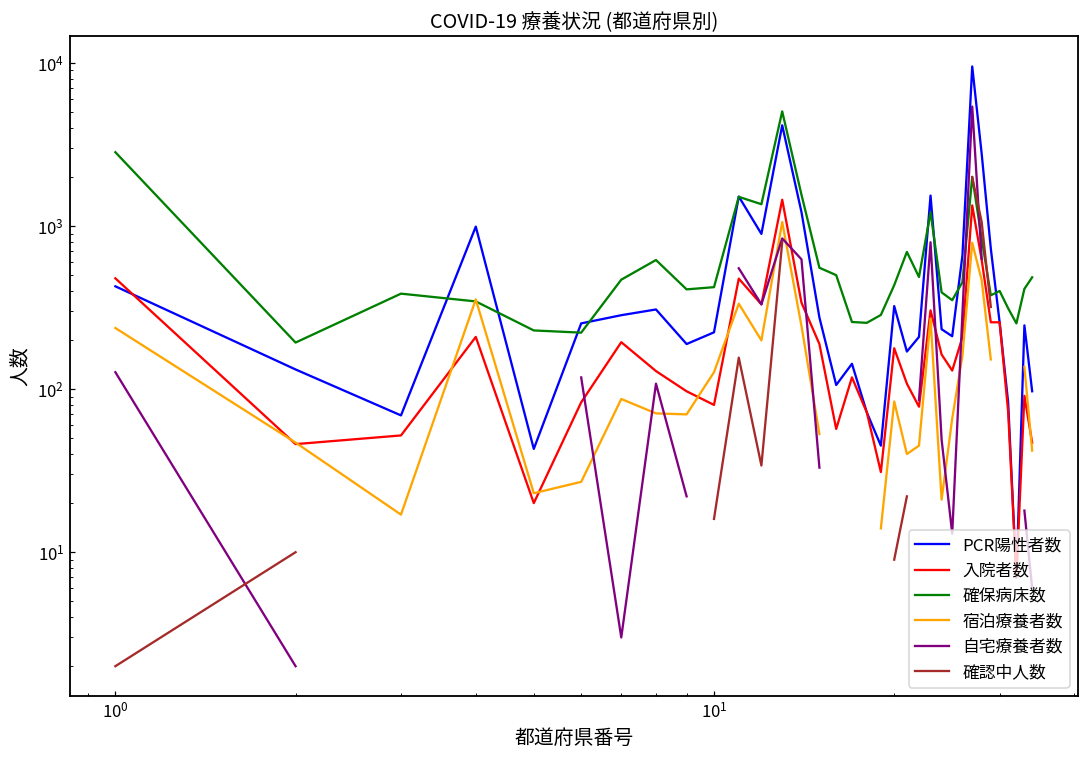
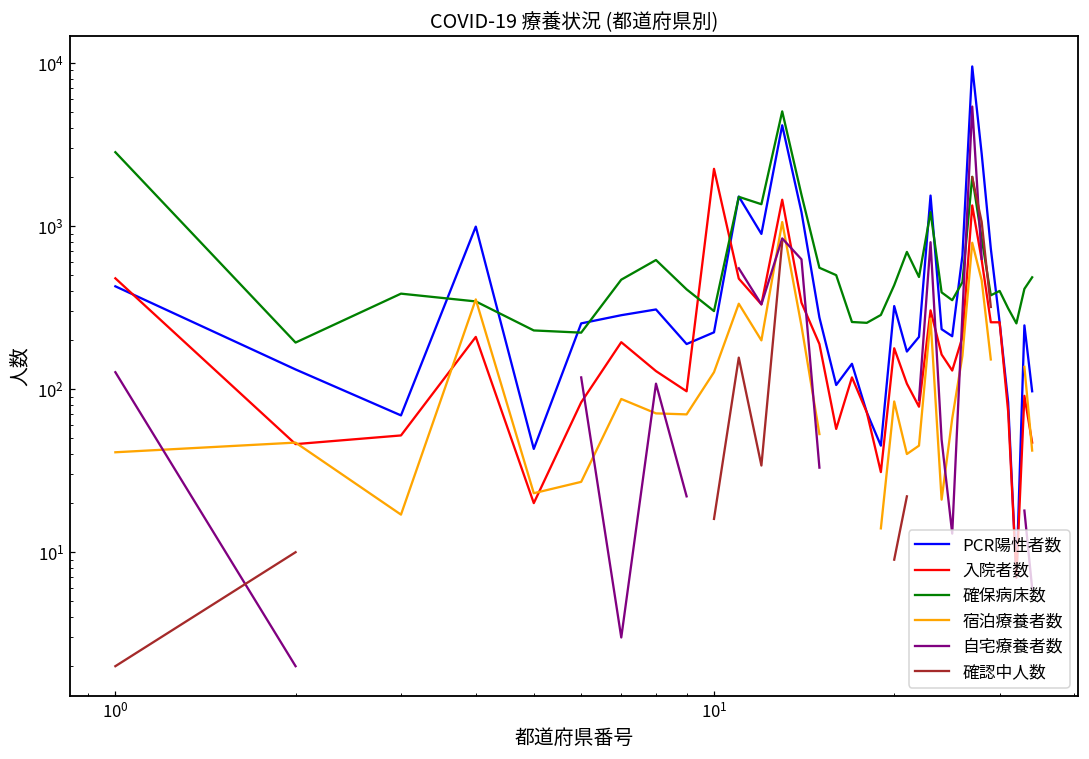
  {
    "PCR陽性者数": {
      "10^0": 430,
      "10^1": 220
    },
    "入院者数": {
      "10^0": 480,
-     "10^1": 80
+     "10^1": 2200
    },
    "確保病床数": {
      "10^0": 2800,
-     "10^1": 420
+     "10^1": 300
    },
    "宿泊療養者数": {
-     "10^0": 240,
+     "10^0": 41,
      "10^1": 130
    },
    "自宅療養者数": {
      "10^0": 130
    },
    "確認中人数": {
      "10^0": 2,
      "10^1": 16
    }
  }
